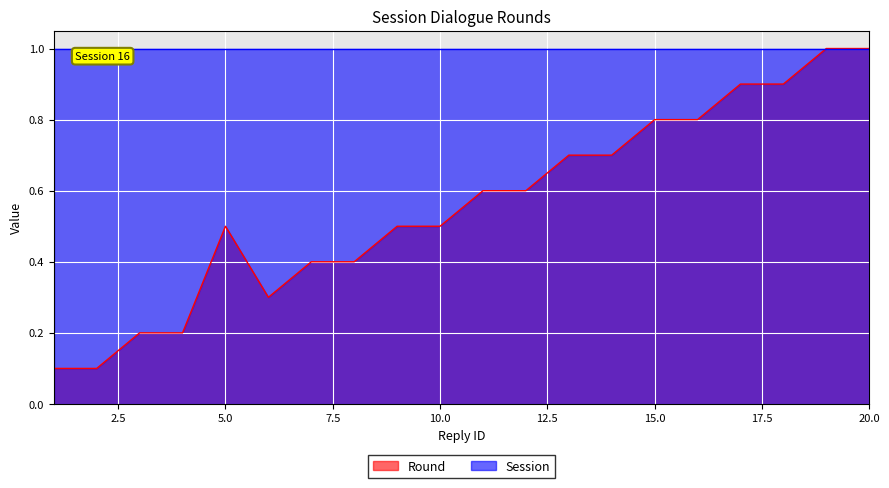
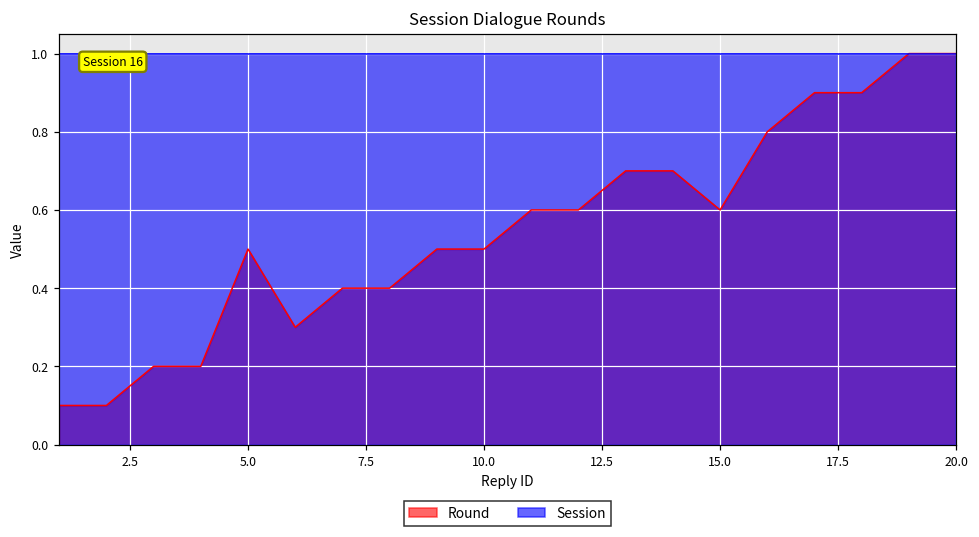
  {
    "Round": {
      "5.0": 0.50,
      "10.0": 0.50,
-     "15.0": 0.80
+     "15.0": 0.60
    },
    "Session": {
      "5.0": 1.00,
      "10.0": 1.00,
      "15.0": 1.00
    }
  }
